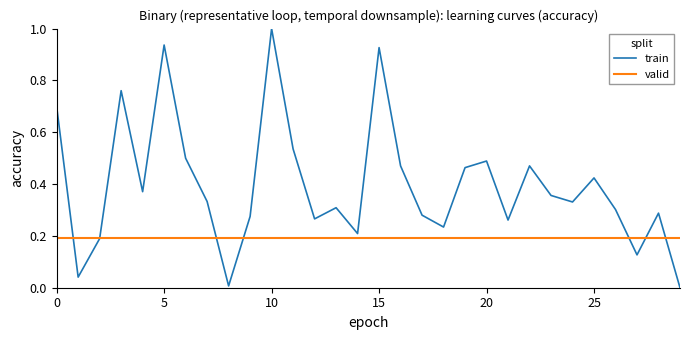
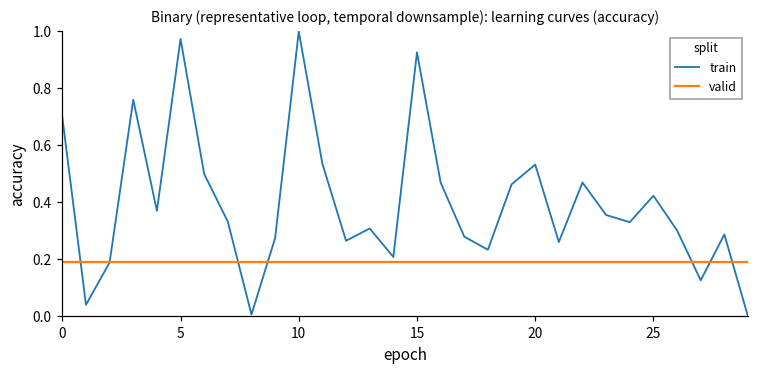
  {
    "0": 0.70,
-   "5": 0.94,
+   "5": 0.97,
    "10": 1.00,
    "15": 0.93,
-   "20": 0.49,
+   "20": 0.53,
    "25": 0.42
  }
